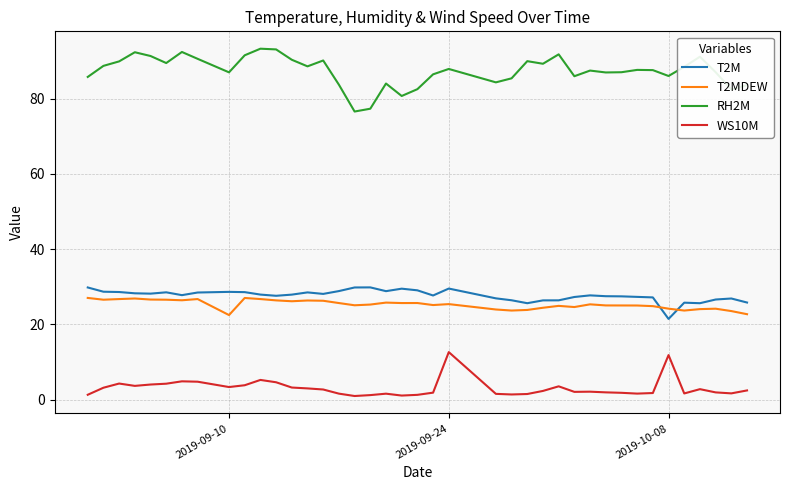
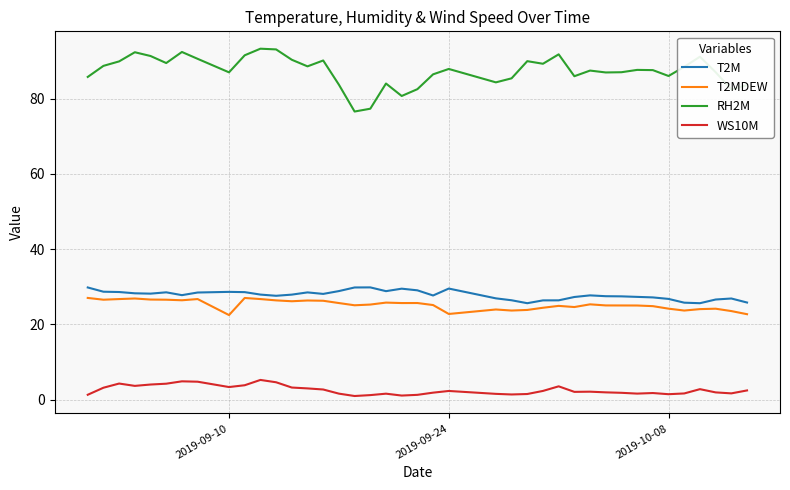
  {
    "T2M": {
      "2019-09-10": 29,
      "2019-09-24": 30,
-     "2019-10-08": 21
+     "2019-10-08": 27
    },
    "T2MDEW": {
      "2019-09-10": 23,
-     "2019-09-24": 25,
+     "2019-09-24": 23,
      "2019-10-08": 24
    },
    "RH2M": {
      "2019-09-10": 87,
      "2019-09-24": 88,
      "2019-10-08": 86
    },
    "WS10M": {
      "2019-09-10": 3,
-     "2019-09-24": 13,
-     "2019-10-08": 12
+     "2019-09-24": 2,
+     "2019-10-08": 1
    }
  }
